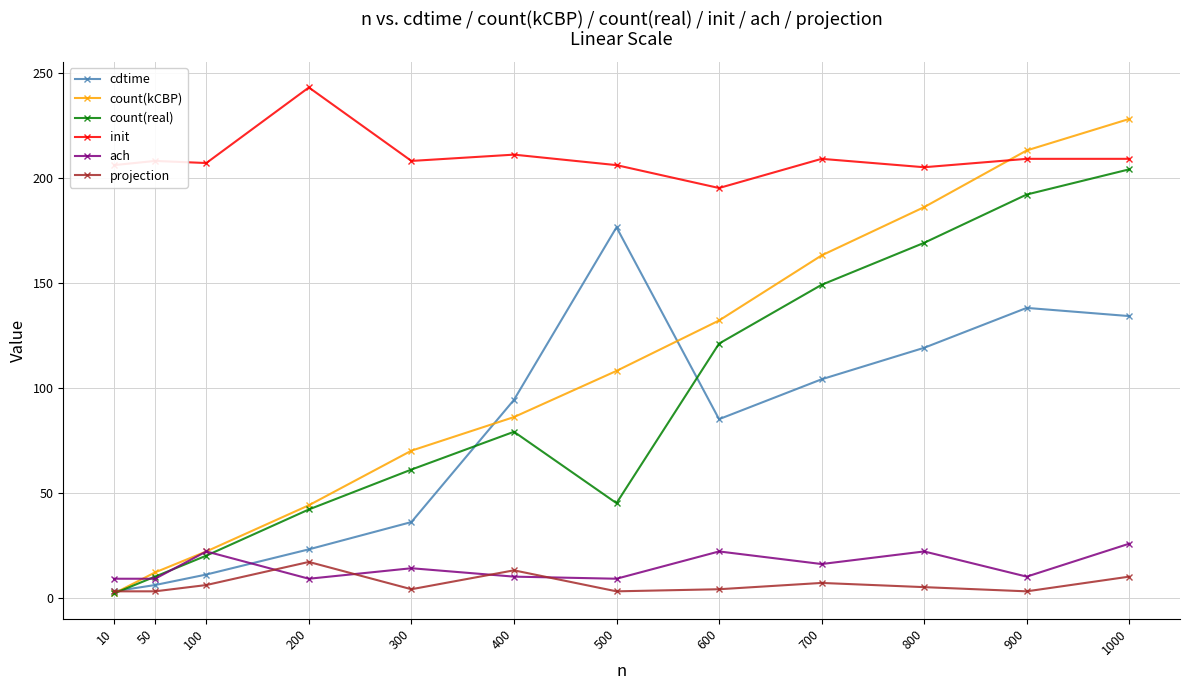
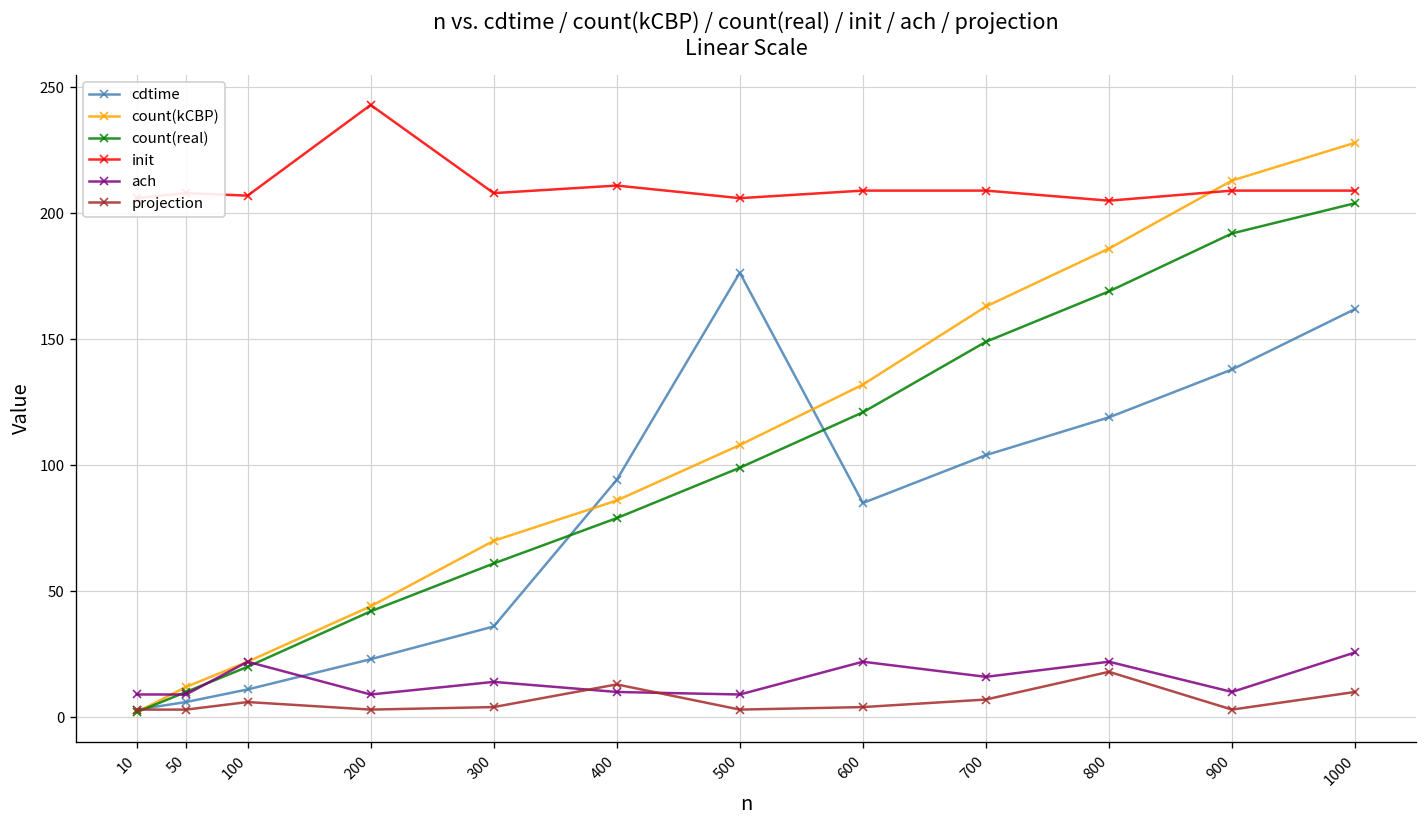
  {
    "cdtime": {
      "50": 6,
      "100": 11,
      "200": 23,
      "300": 36,
      "400": 94,
      "500": 176,
      "600": 85,
      "700": 104,
      "800": 119,
      "900": 138,
-     "1000": 134
+     "1000": 162
    },
    "count(kCBP)": {
      "50": 12,
      "200": 44,
      "300": 70,
      "400": 86,
      "500": 108,
      "600": 132,
      "700": 163,
      "800": 186,
      "900": 213,
      "1000": 228
    },
    "count(real)": {
      "100": 20,
      "200": 42,
      "300": 61,
      "400": 79,
-     "500": 45,
+     "500": 99,
      "600": 121,
      "700": 149,
      "800": 169,
      "900": 192,
      "1000": 204
    },
    "init": {
      "100": 207,
      "200": 243,
      "300": 208,
      "400": 211,
      "500": 206,
-     "600": 195,
+     "600": 209,
      "700": 209,
      "800": 205,
      "900": 209,
      "1000": 209
    },
    "ach": {
      "10": 9,
      "200": 9,
      "300": 14,
      "400": 10,
      "500": 9,
      "600": 22,
      "700": 16,
      "800": 22,
      "900": 10,
      "1000": 26
    },
    "projection": {
      "50": 3,
      "100": 6,
-     "200": 17,
+     "200": 3,
      "300": 4,
      "400": 13,
      "500": 3,
      "600": 4,
      "700": 7,
-     "800": 5,
+     "800": 18,
      "900": 3,
      "1000": 10
    }
  }
